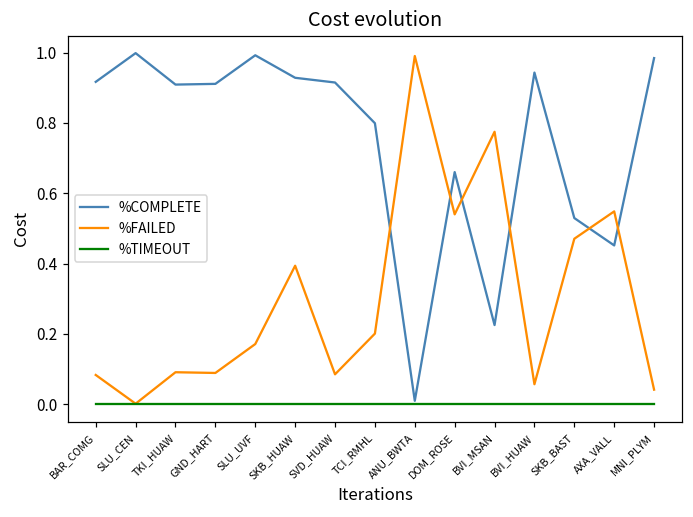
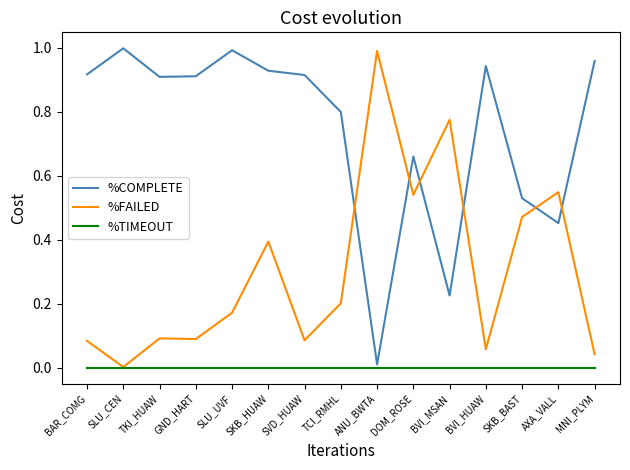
  {
    "%COMPLETE": {
      "BAR_COMG": 0.92,
      "SLU_CEN": 1.00,
      "TKI_HUAW": 0.91,
      "GND_HART": 0.91,
      "SLU_UVF": 0.99,
      "SKB_HUAW": 0.93,
      "SVD_HUAW": 0.91,
      "TCI_RMHL": 0.80,
      "ANU_BWTA": 0.01,
      "DOM_ROSE": 0.66,
      "BVI_MSAN": 0.23,
      "BVI_HUAW": 0.94,
      "SKB_BAST": 0.53,
      "AXA_VALL": 0.45,
-     "MNI_PLYM": 0.98
+     "MNI_PLYM": 0.96
    },
    "%FAILED": {
      "BAR_COMG": 0.08,
      "TKI_HUAW": 0.09,
      "GND_HART": 0.09,
      "SLU_UVF": 0.17,
      "SKB_HUAW": 0.39,
      "SVD_HUAW": 0.09,
      "TCI_RMHL": 0.20,
      "ANU_BWTA": 0.99,
      "DOM_ROSE": 0.54,
      "BVI_MSAN": 0.77,
      "BVI_HUAW": 0.06,
      "SKB_BAST": 0.47,
      "AXA_VALL": 0.55,
      "MNI_PLYM": 0.04
    },
    "%TIMEOUT": {
      "BAR_COMG": 0.00,
      "TKI_HUAW": 0.00,
      "GND_HART": 0.00,
      "SLU_UVF": 0.00,
      "SKB_HUAW": 0.00,
      "SVD_HUAW": 0.00,
      "TCI_RMHL": 0.00,
      "ANU_BWTA": 0.00,
      "DOM_ROSE": 0.00,
      "BVI_MSAN": 0.00,
      "BVI_HUAW": 0.00,
      "SKB_BAST": 0.00,
      "AXA_VALL": 0.00,
      "MNI_PLYM": 0.00
    }
  }
